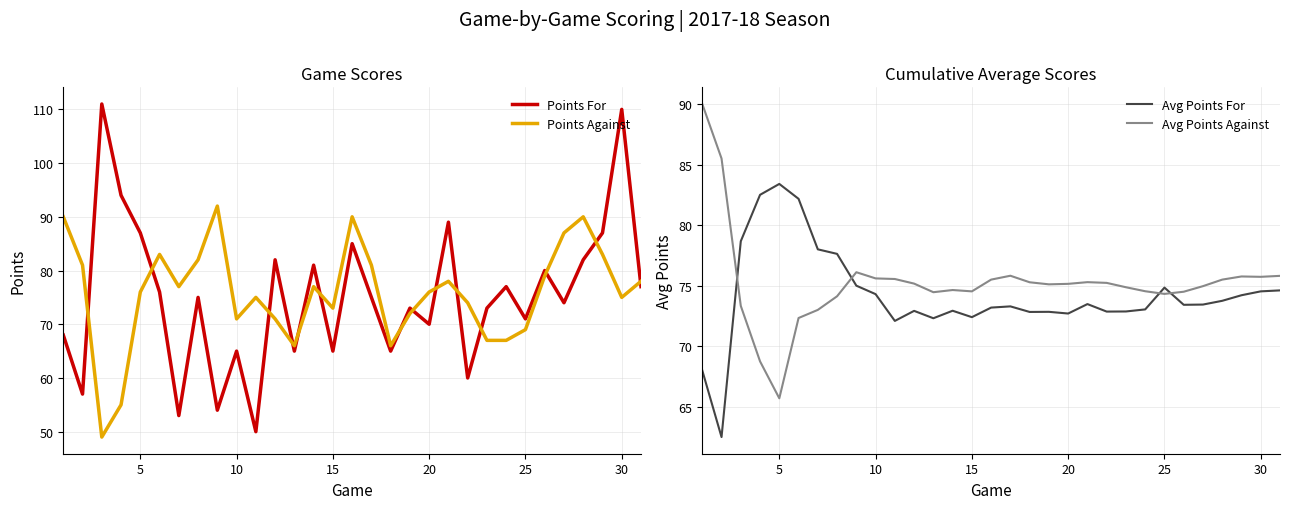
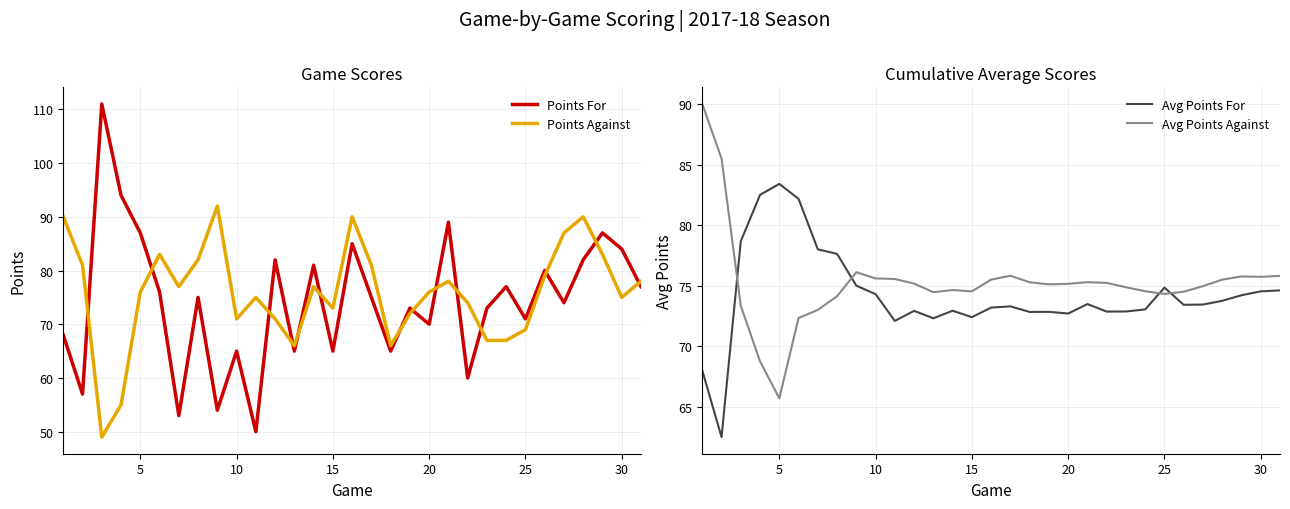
  {
    "Game Scores": {
      "Points For": {
        "5": 87,
        "10": 65,
        "15": 65,
        "20": 70,
        "25": 71,
-       "30": 110
+       "30": 84
      },
      "Points Against": {
        "5": 76,
        "10": 71,
        "15": 73,
        "20": 76,
        "25": 69,
        "30": 75
      }
    },
    "Cumulative Average Scores": {
      "Avg Points For": {
        "5": 83.4,
        "10": 74.3,
        "15": 72.4,
        "20": 72.7,
        "25": 74.8,
        "30": 74.5
      },
      "Avg Points Against": {
        "5": 65.7,
        "10": 75.6,
        "15": 74.5,
        "20": 75.2,
        "25": 74.3,
        "30": 75.7
      }
    }
  }
